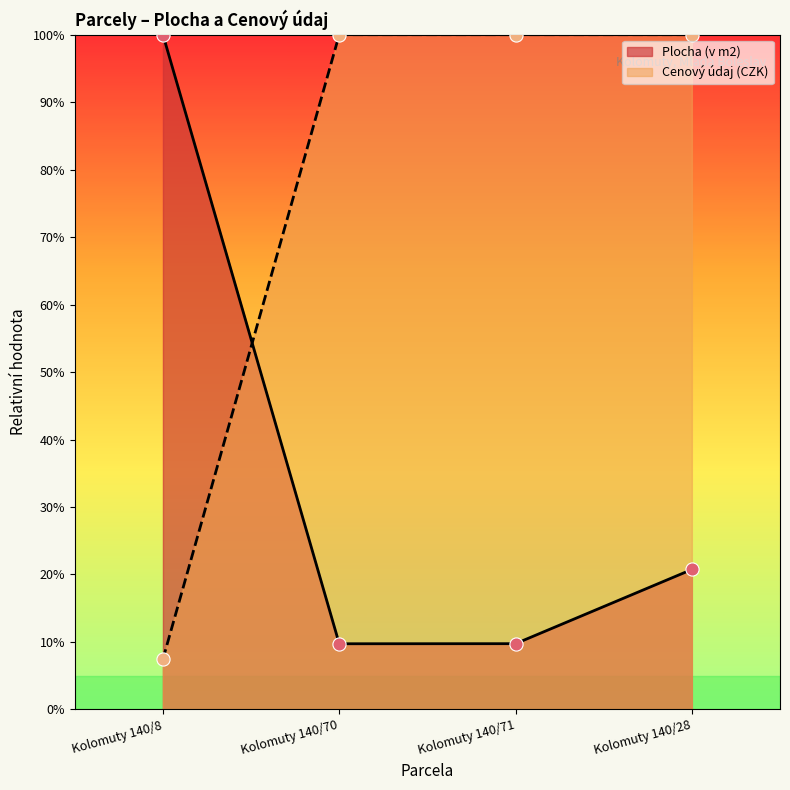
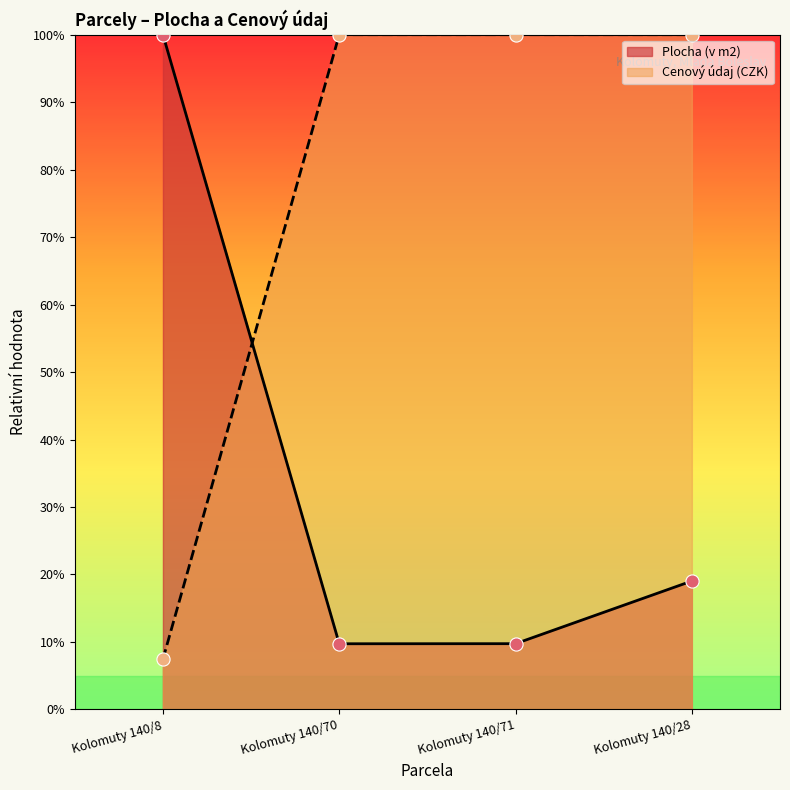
  {
    "Plocha (v m2)": {
      "Kolomuty 140/8": "100%",
      "Kolomuty 140/70": "10%",
      "Kolomuty 140/71": "10%",
-     "Kolomuty 140/28": "21%"
+     "Kolomuty 140/28": "19%"
    },
    "Cenový údaj (CZK)": {
      "Kolomuty 140/8": "7%",
      "Kolomuty 140/70": "100%",
      "Kolomuty 140/71": "100%",
      "Kolomuty 140/28": "100%"
    }
  }
